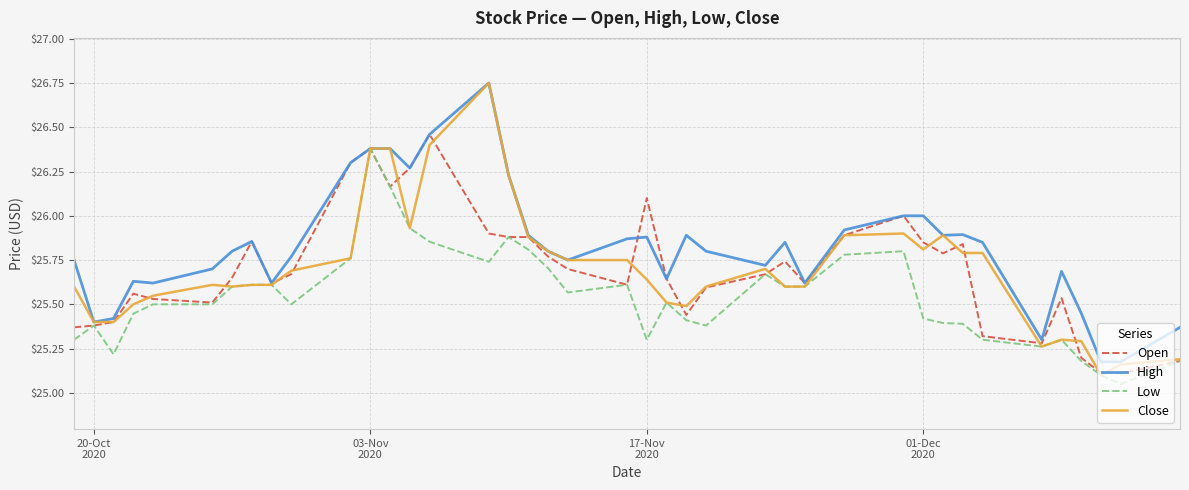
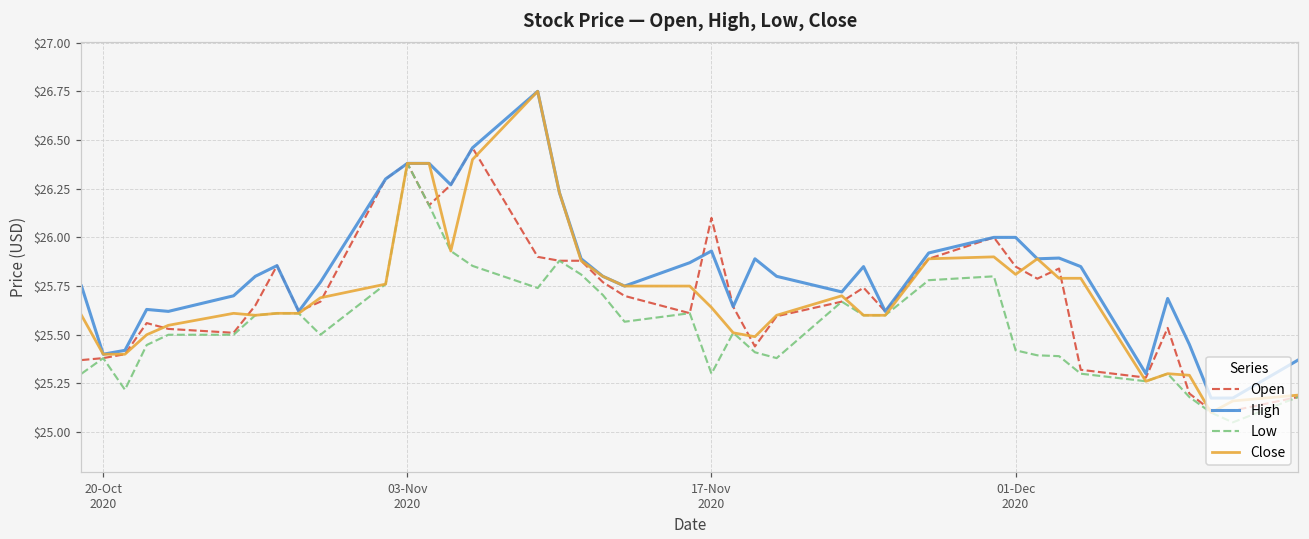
  {
    "Open": {
      "17-Nov 2020": "$26.10",
      "01-Dec 2020": "$25.85"
    },
    "High": {
-     "17-Nov 2020": "$25.88",
+     "17-Nov 2020": "$25.93",
      "01-Dec 2020": "$26.00"
    },
    "Low": {
      "17-Nov 2020": "$25.30",
      "01-Dec 2020": "$25.42"
    },
    "Close": {
      "17-Nov 2020": "$25.64",
      "01-Dec 2020": "$25.81"
    }
  }
